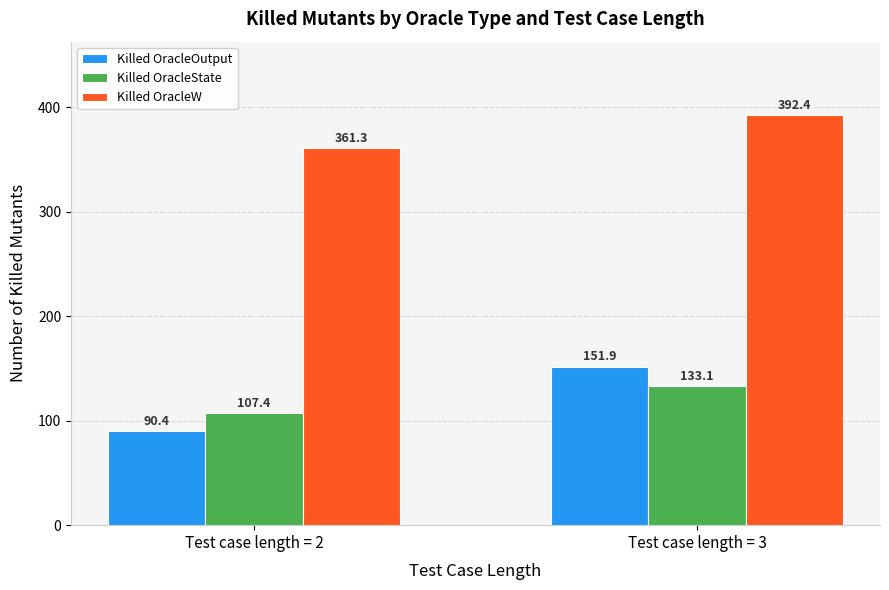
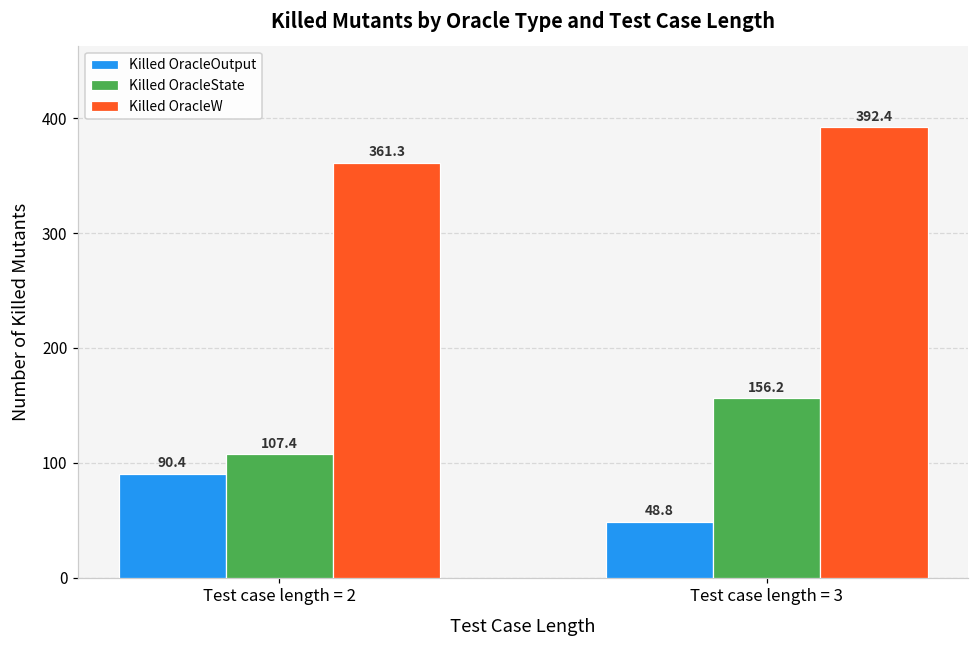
  {
    "Killed OracleOutput": {
      "Test case length = 2": 90.4,
-     "Test case length = 3": 151.9
+     "Test case length = 3": 48.8
    },
    "Killed OracleState": {
      "Test case length = 2": 107.4,
-     "Test case length = 3": 133.1
+     "Test case length = 3": 156.2
    },
    "Killed OracleW": {
      "Test case length = 2": 361.3,
      "Test case length = 3": 392.4
    }
  }
